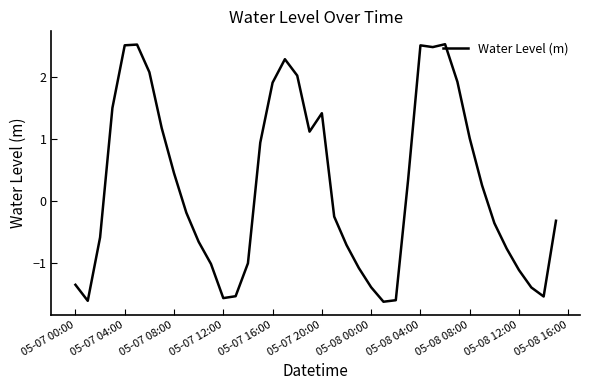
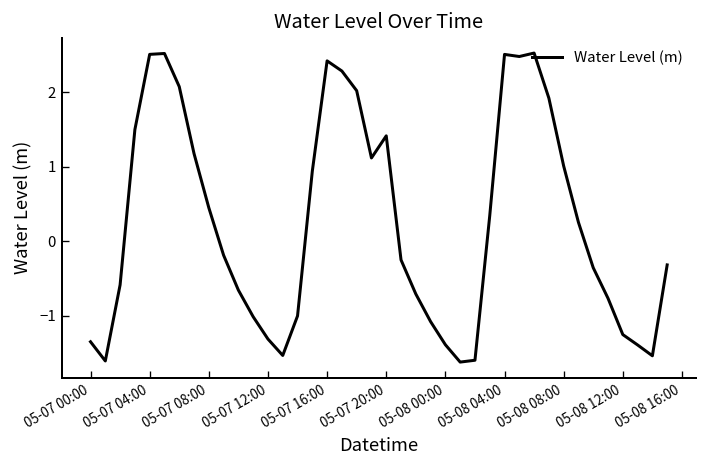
  {
    "05-07 00:00": -1.4,
    "05-07 04:00": 2.5,
    "05-07 08:00": 0.4,
-   "05-07 12:00": -1.6,
-   "05-07 16:00": 1.9,
+   "05-07 12:00": -1.3,
+   "05-07 16:00": 2.4,
    "05-07 20:00": 1.4,
    "05-08 00:00": -1.4,
    "05-08 04:00": 2.5,
    "05-08 08:00": 1.0,
-   "05-08 12:00": -1.1
+   "05-08 12:00": -1.3
  }
